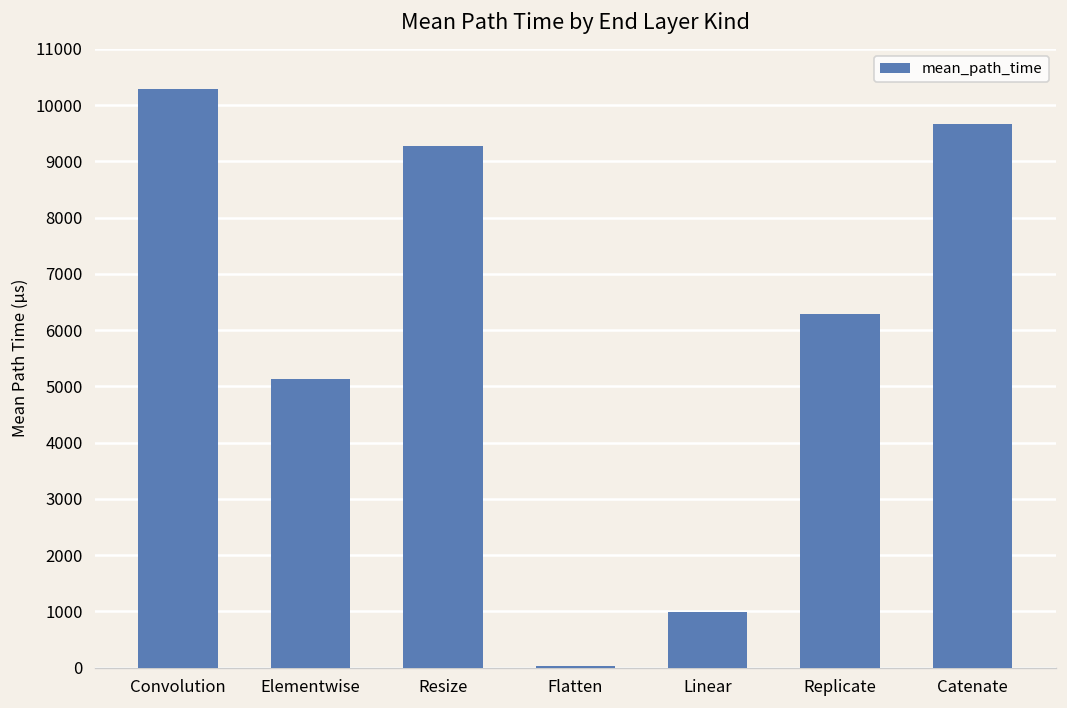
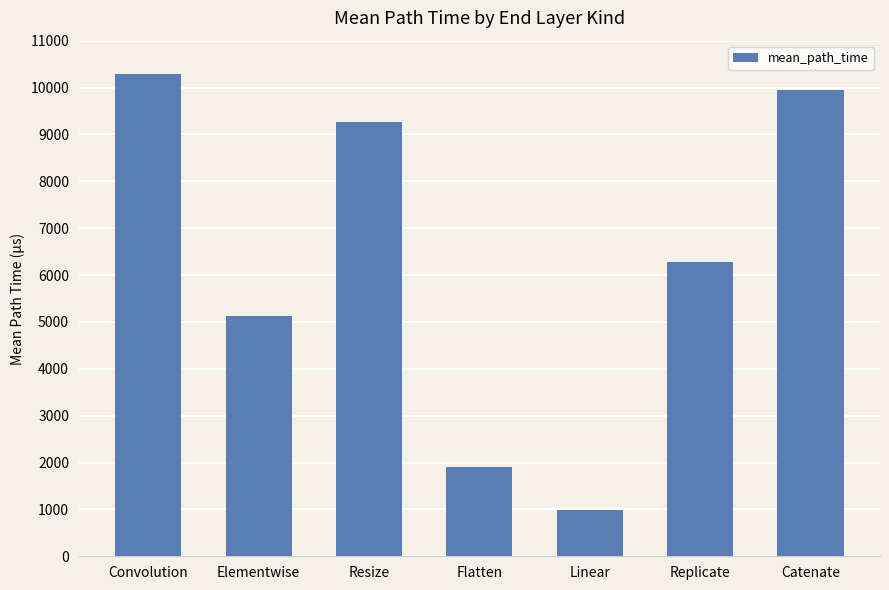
  {
    "Convolution": 10300,
    "Elementwise": 5100,
    "Resize": 9300,
-   "Flatten": 0,
+   "Flatten": 1900,
    "Linear": 1000,
    "Replicate": 6300,
-   "Catenate": 9700
+   "Catenate": 10000
  }
